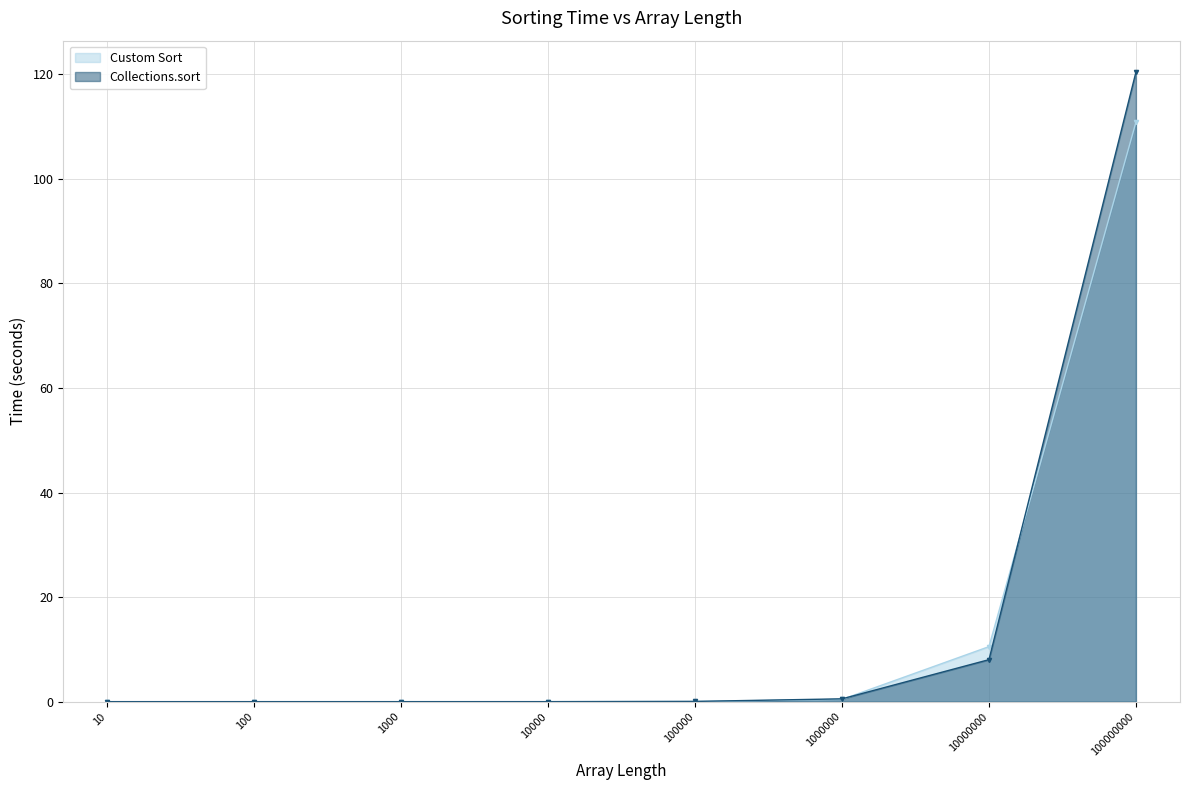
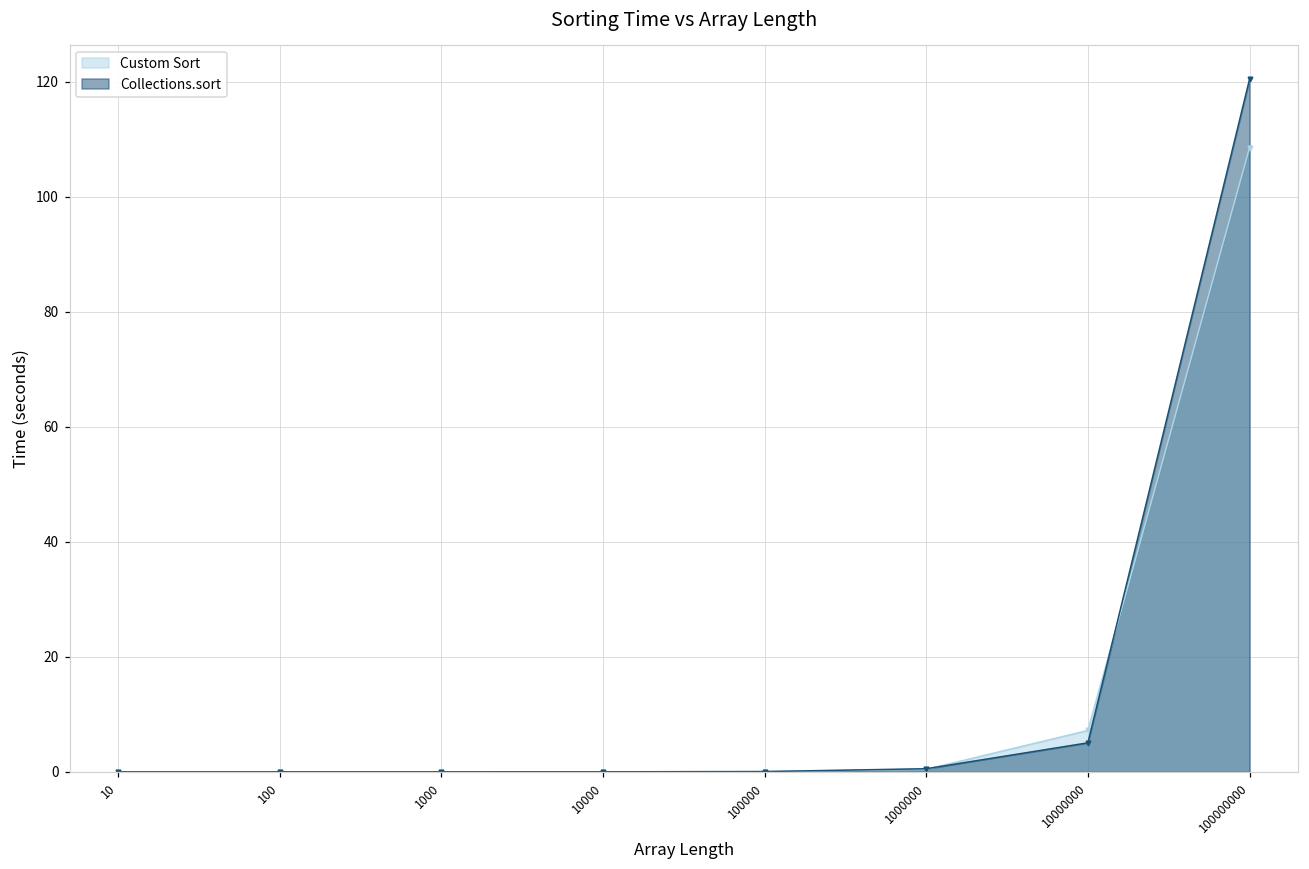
  {
    "Custom Sort": {
-     "10000000": 11,
-     "100000000": 111
+     "10000000": 7,
+     "100000000": 109
    },
    "Collections.sort": {
-     "10000000": 8,
+     "10000000": 5,
      "100000000": 120
    }
  }
